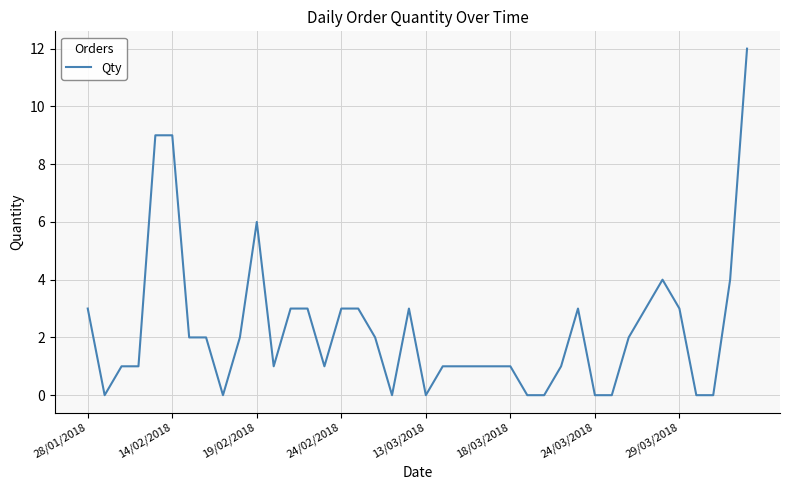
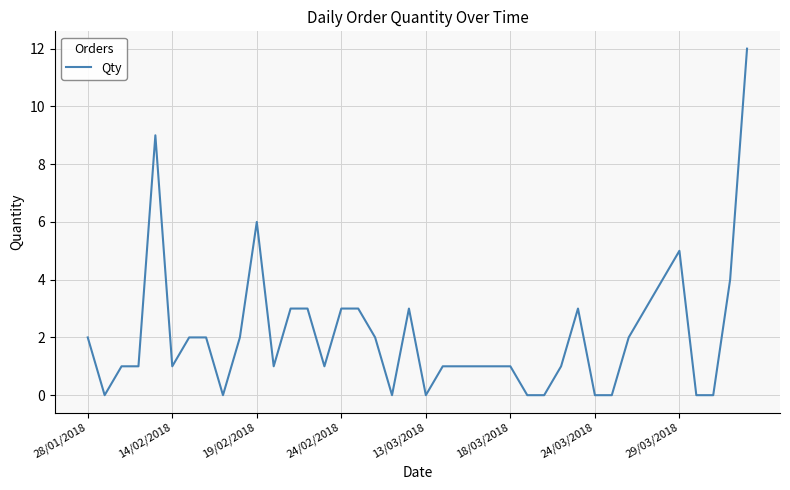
  {
-   "28/01/2018": 3,
-   "14/02/2018": 9,
+   "28/01/2018": 2,
+   "14/02/2018": 1,
    "19/02/2018": 6,
    "24/02/2018": 3,
    "13/03/2018": 0,
    "18/03/2018": 1,
    "24/03/2018": 0,
-   "29/03/2018": 3
+   "29/03/2018": 5
  }
